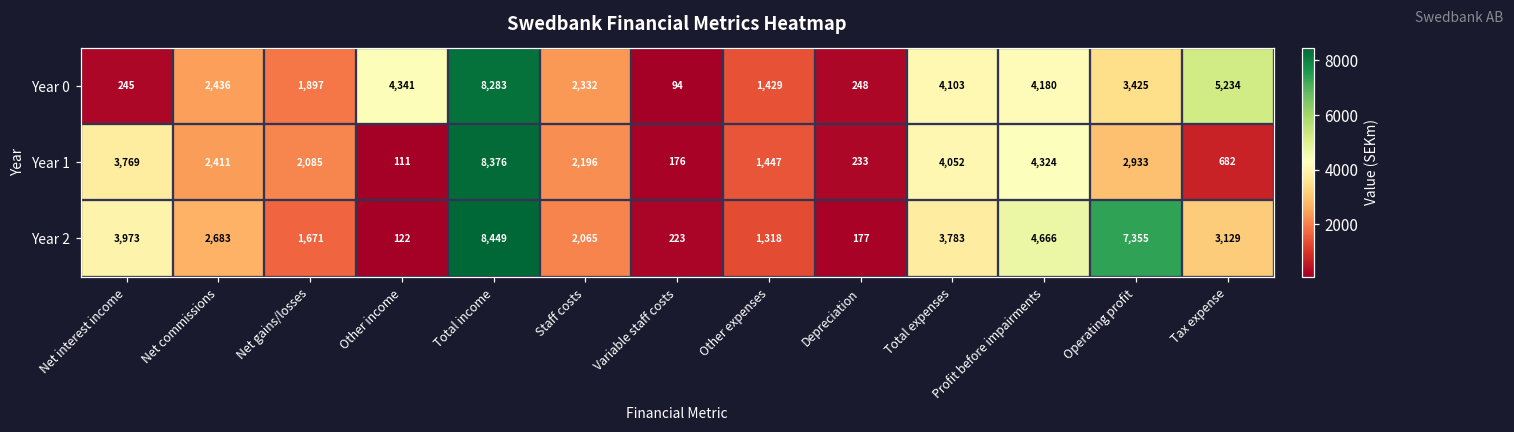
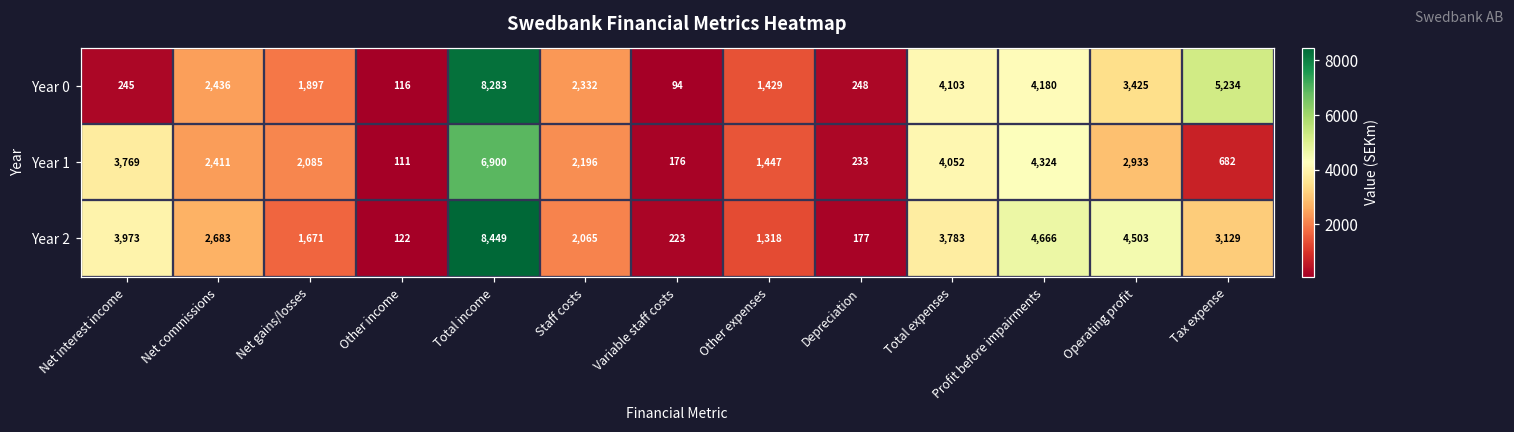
  {
    "Year 0": {
      "Net interest income": "245",
      "Net commissions": "2,436",
      "Net gains/losses": "1,897",
-     "Other income": "4,341",
+     "Other income": "116",
      "Total income": "8,283",
      "Staff costs": "2,332",
      "Variable staff costs": "94",
      "Other expenses": "1,429",
      "Depreciation": "248",
      "Total expenses": "4,103",
      "Profit before impairments": "4,180",
      "Operating profit": "3,425",
      "Tax expense": "5,234"
    },
    "Year 1": {
      "Net interest income": "3,769",
      "Net commissions": "2,411",
      "Net gains/losses": "2,085",
      "Other income": "111",
-     "Total income": "8,376",
+     "Total income": "6,900",
      "Staff costs": "2,196",
      "Variable staff costs": "176",
      "Other expenses": "1,447",
      "Depreciation": "233",
      "Total expenses": "4,052",
      "Profit before impairments": "4,324",
      "Operating profit": "2,933",
      "Tax expense": "682"
    },
    "Year 2": {
      "Net interest income": "3,973",
      "Net commissions": "2,683",
      "Net gains/losses": "1,671",
      "Other income": "122",
      "Total income": "8,449",
      "Staff costs": "2,065",
      "Variable staff costs": "223",
      "Other expenses": "1,318",
      "Depreciation": "177",
      "Total expenses": "3,783",
      "Profit before impairments": "4,666",
-     "Operating profit": "7,355",
+     "Operating profit": "4,503",
      "Tax expense": "3,129"
    }
  }
